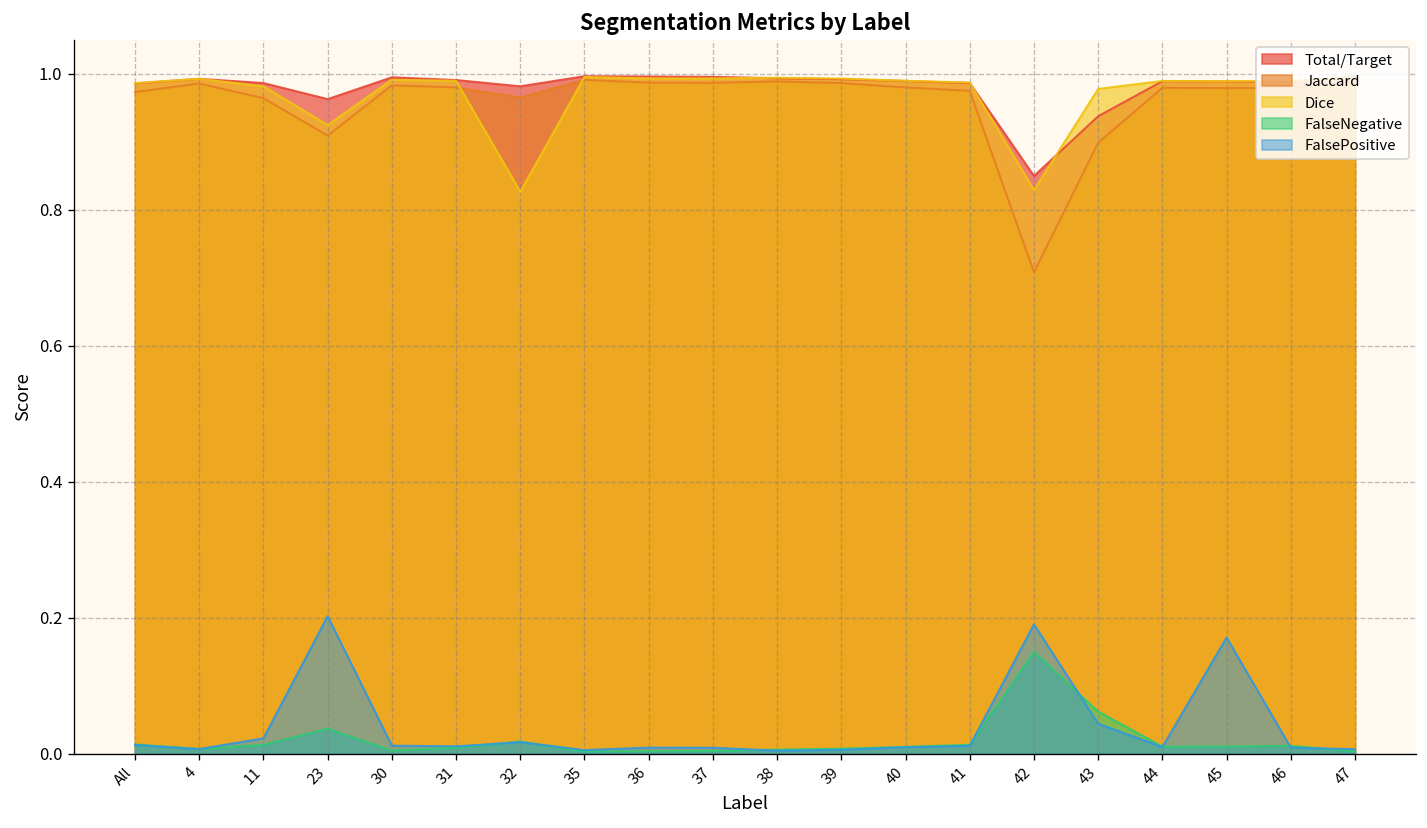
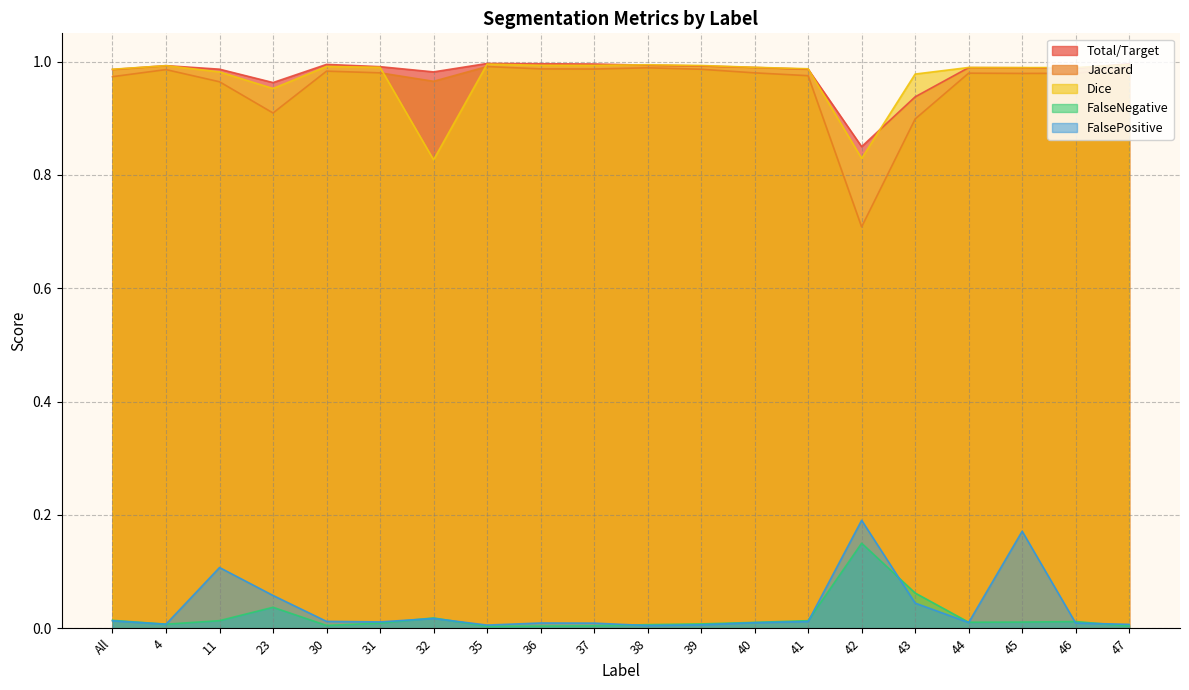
  {
    "Dice": {
      "11": 0.98,
-     "23": 0.93,
+     "23": 0.95,
      "32": 0.83,
      "42": 0.83,
      "43": 0.98
    },
    "FalseNegative": {
      "11": 0.01,
      "23": 0.04,
      "30": 0.00,
      "36": 0.00,
      "37": 0.00,
      "42": 0.15,
      "43": 0.06,
      "45": 0.01
    },
    "FalsePositive": {
-     "11": 0.02,
-     "23": 0.20,
+     "11": 0.11,
+     "23": 0.06,
      "30": 0.01,
      "36": 0.01,
      "37": 0.01,
      "42": 0.19,
      "43": 0.04,
      "45": 0.17
    }
  }
